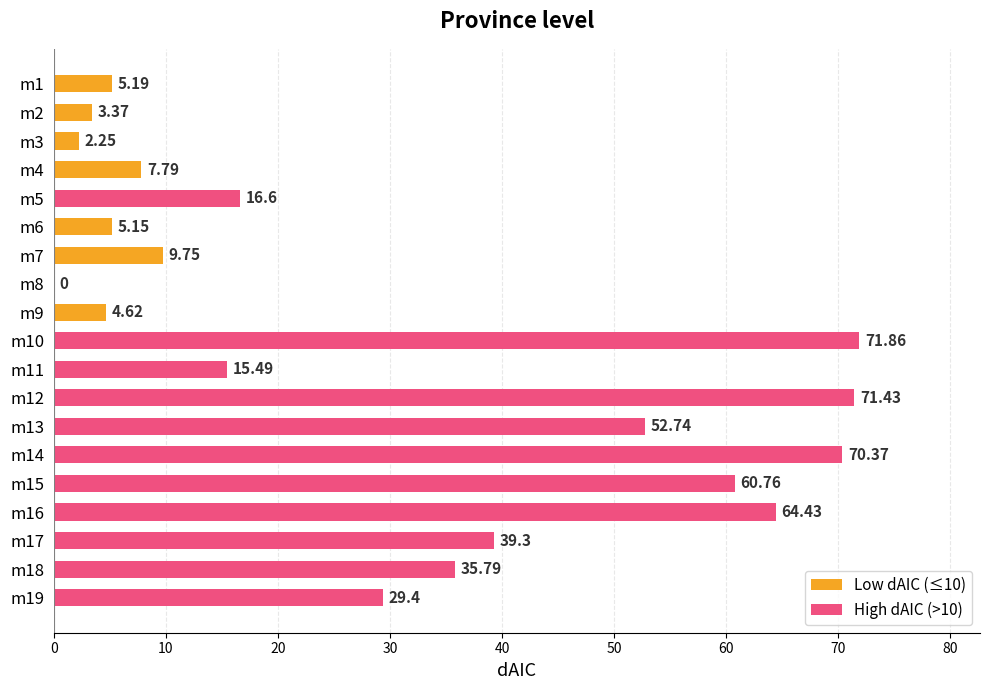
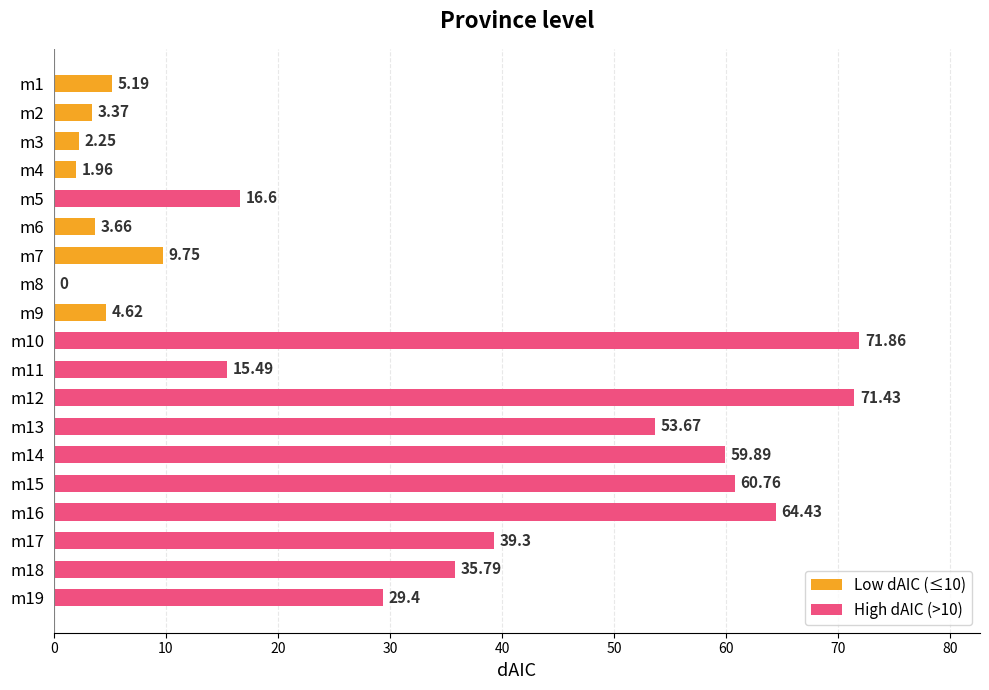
  {
    "m1": 5.19,
    "m2": 3.37,
    "m3": 2.25,
-   "m4": 7.79,
+   "m4": 1.96,
    "m5": 16.6,
-   "m6": 5.15,
+   "m6": 3.66,
    "m7": 9.75,
    "m8": 0,
    "m9": 4.62,
    "m10": 71.86,
    "m11": 15.49,
    "m12": 71.43,
-   "m13": 52.74,
-   "m14": 70.37,
+   "m13": 53.67,
+   "m14": 59.89,
    "m15": 60.76,
    "m16": 64.43,
    "m17": 39.3,
    "m18": 35.79,
    "m19": 29.4
  }
